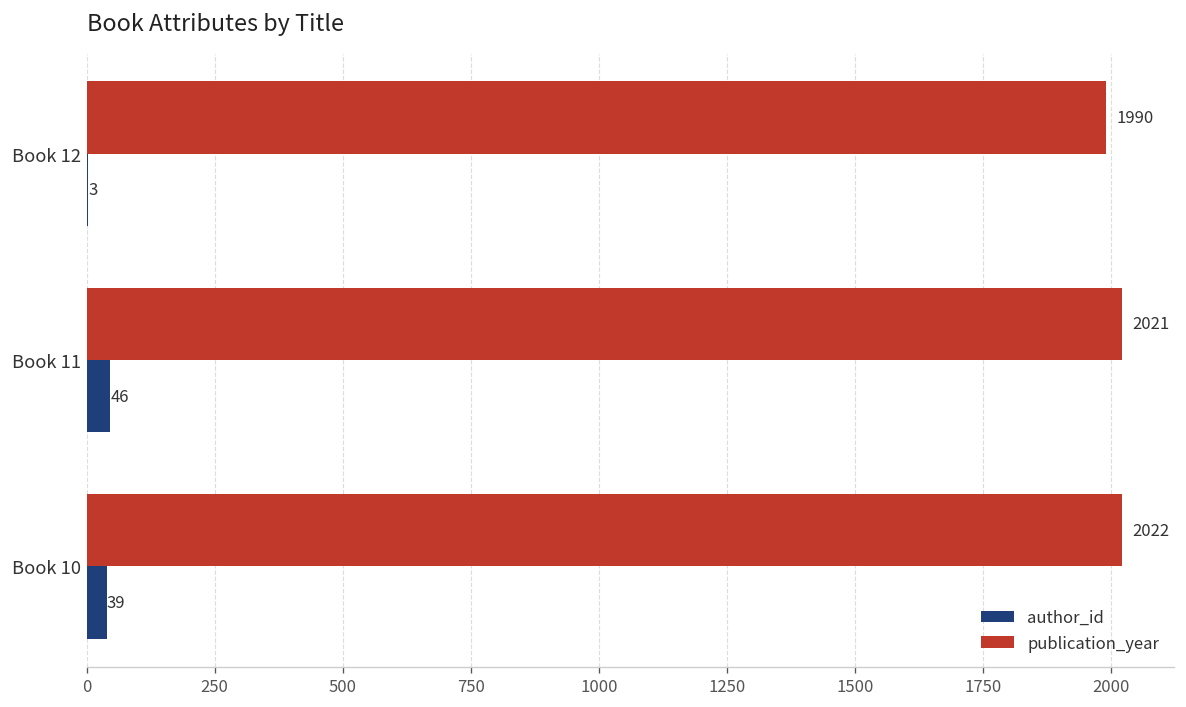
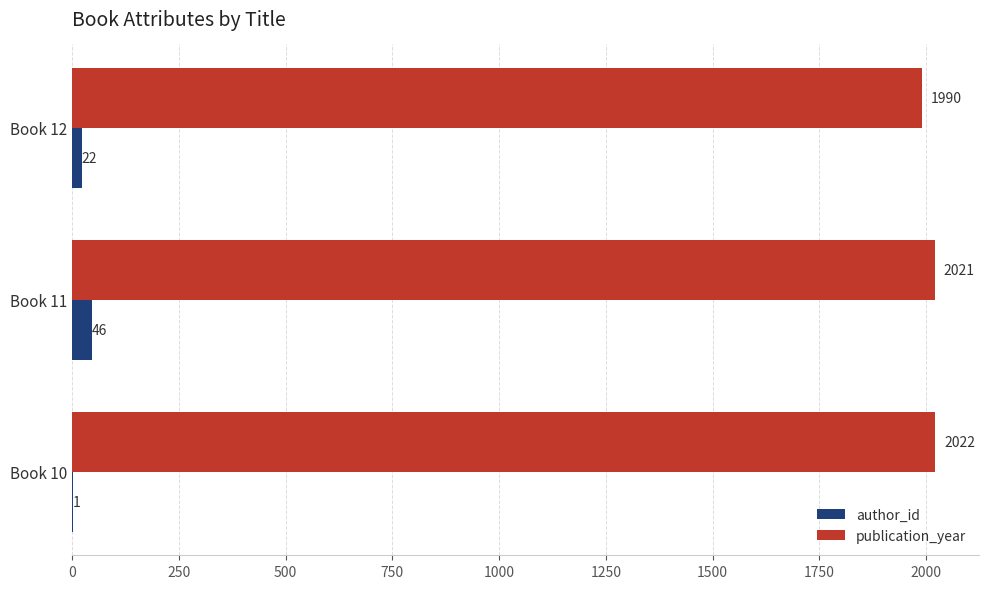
  {
    "author_id": {
-     "Book 12": 3,
+     "Book 12": 22,
      "Book 11": 46,
-     "Book 10": 39
+     "Book 10": 1
    },
    "publication_year": {
      "Book 12": 1990,
      "Book 11": 2021,
      "Book 10": 2022
    }
  }
